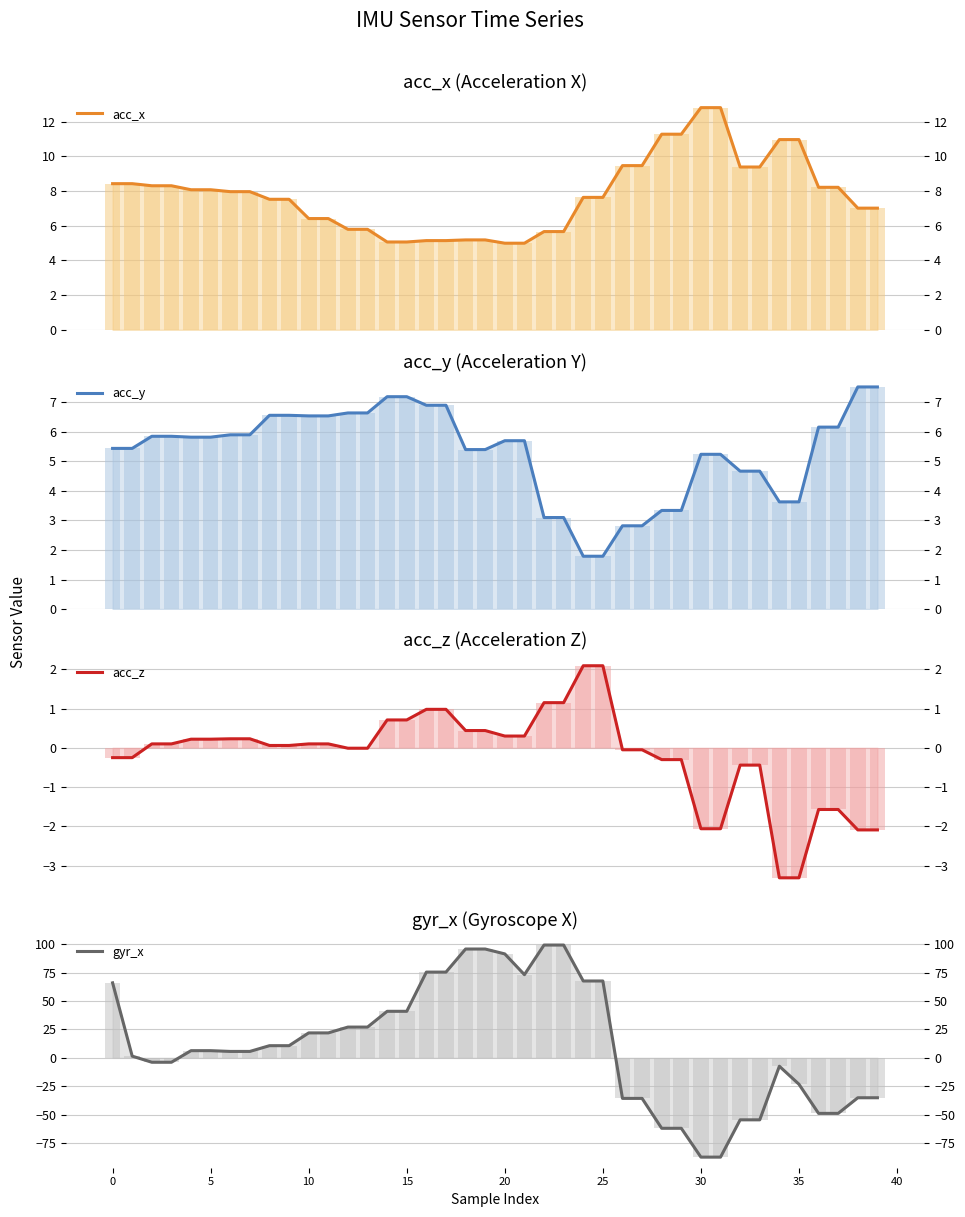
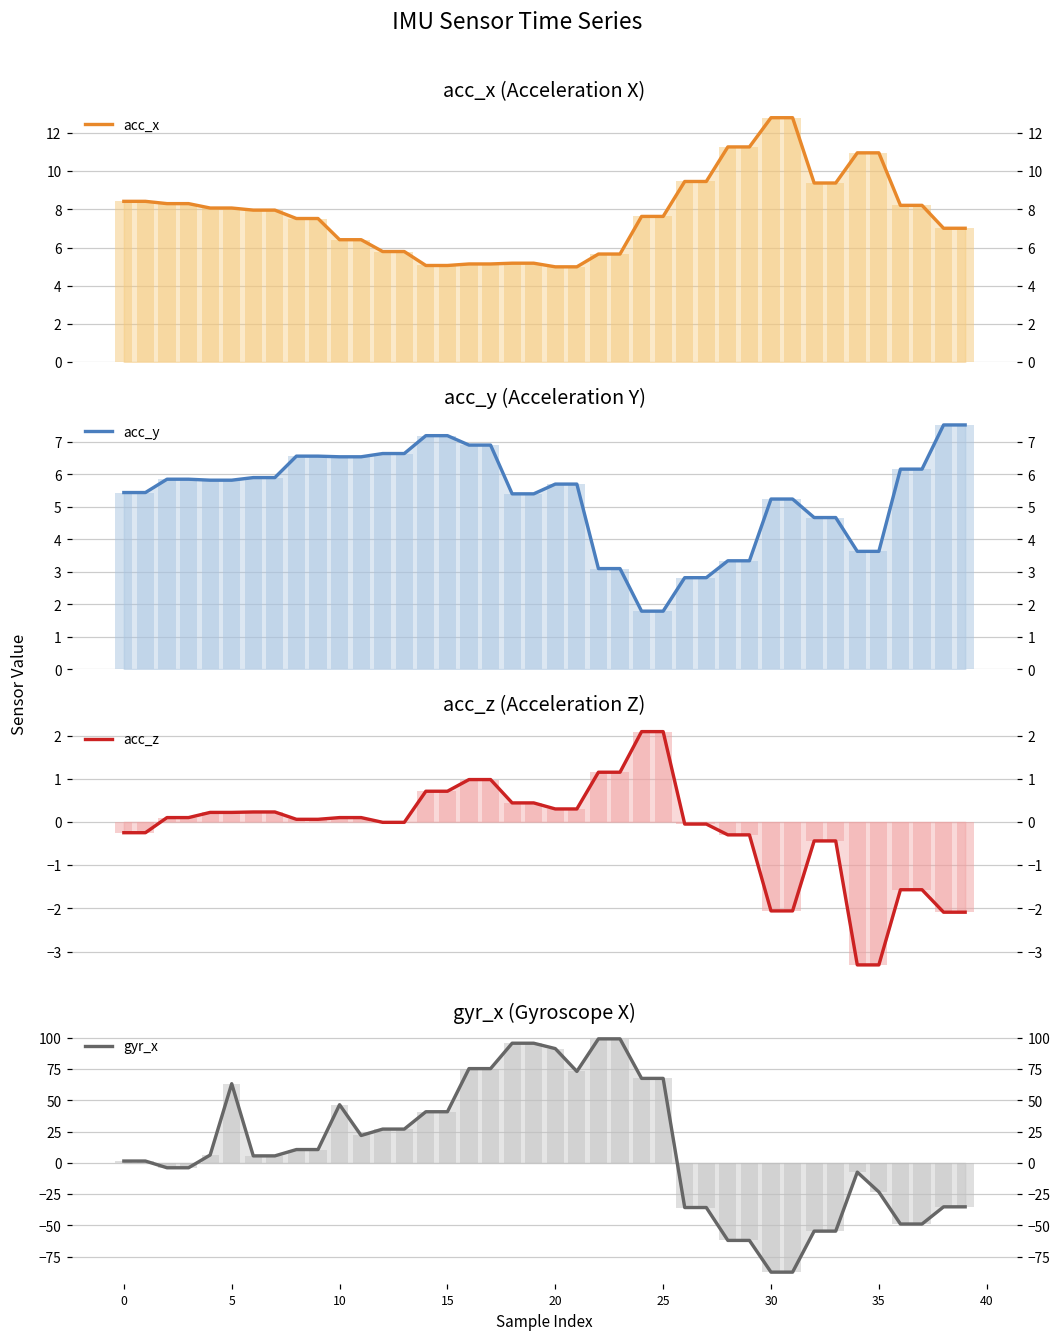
  {
    "gyr_x (Gyroscope X)": {
      "gyr_x": {
-       "0": 66,
-       "5": 6,
-       "10": 22,
+       "0": 2,
+       "5": 63,
+       "10": 47,
        "30": -87,
        "35": -23
      }
    }
  }
